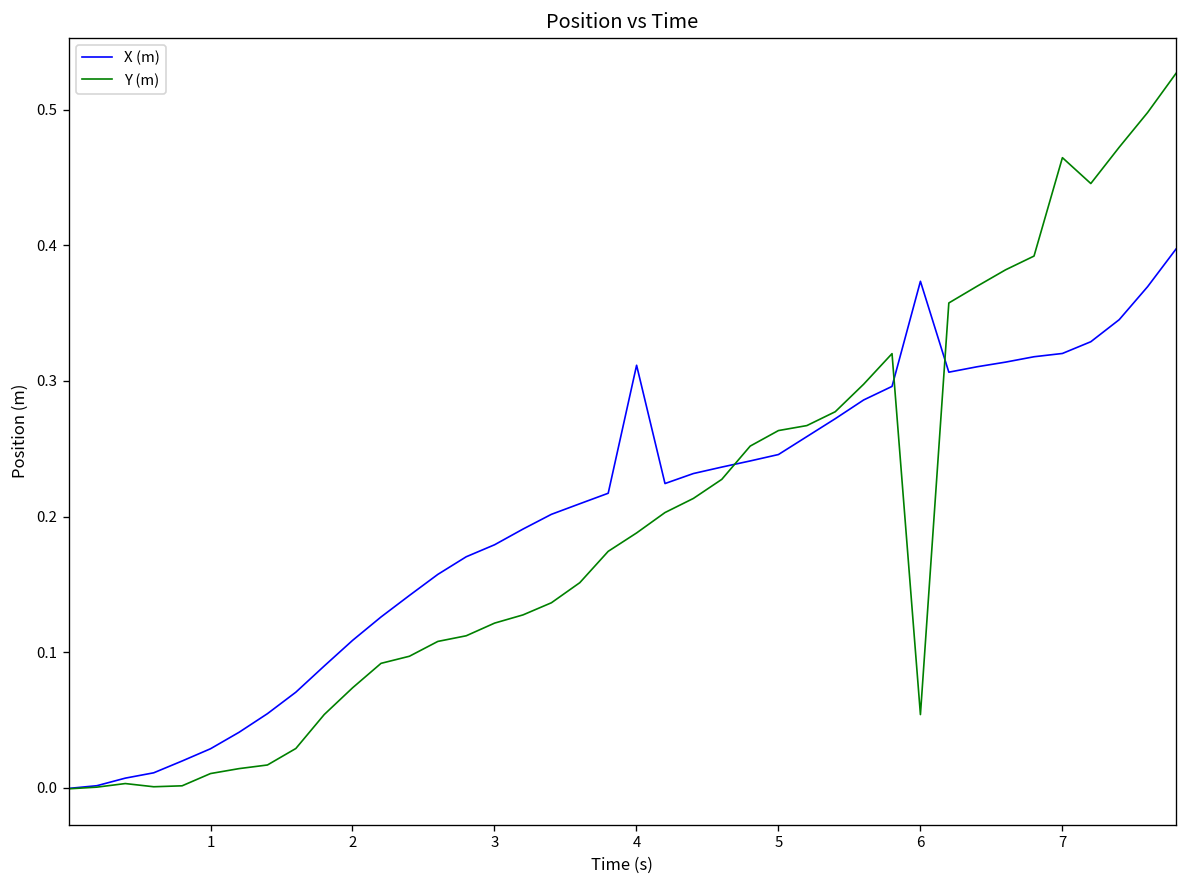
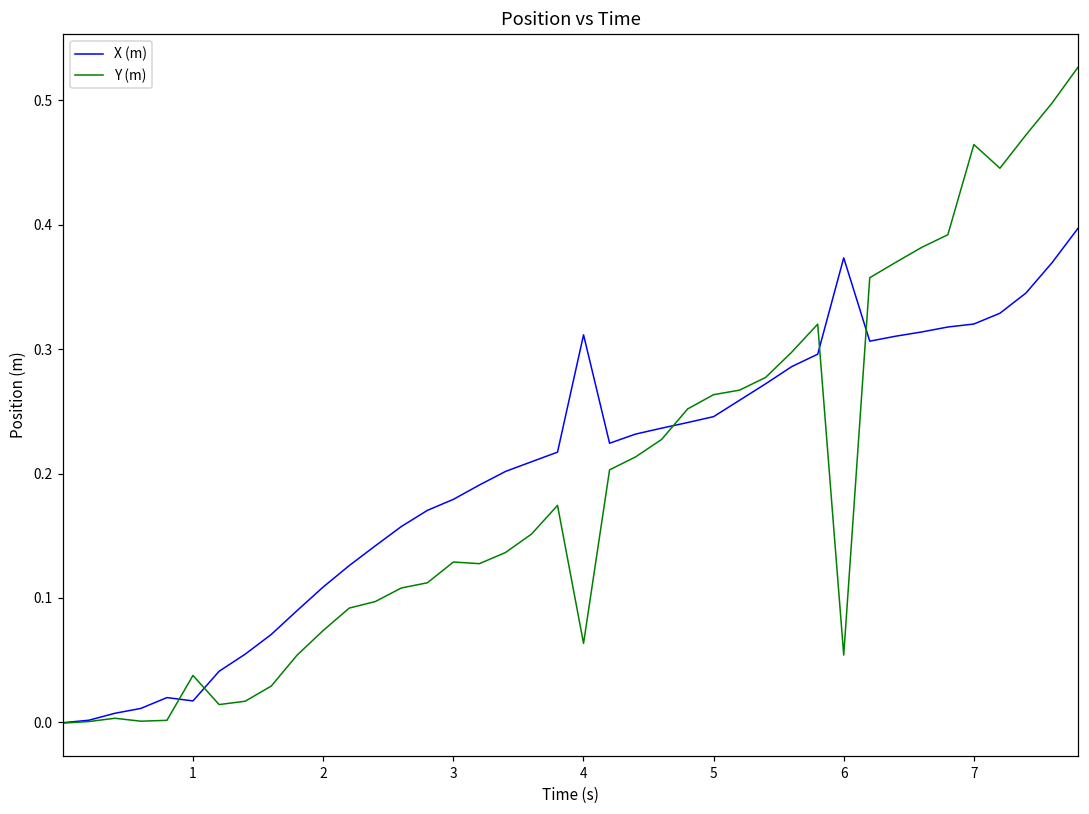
  {
    "X (m)": {
-     "1": 0.029,
+     "1": 0.017,
      "2": 0.109,
      "3": 0.179,
      "4": 0.312,
      "5": 0.246,
      "6": 0.373,
      "7": 0.320
    },
    "Y (m)": {
-     "1": 0.011,
+     "1": 0.038,
      "2": 0.074,
-     "3": 0.121,
-     "4": 0.188,
+     "3": 0.129,
+     "4": 0.063,
      "5": 0.263,
      "6": 0.054,
      "7": 0.465
    }
  }
